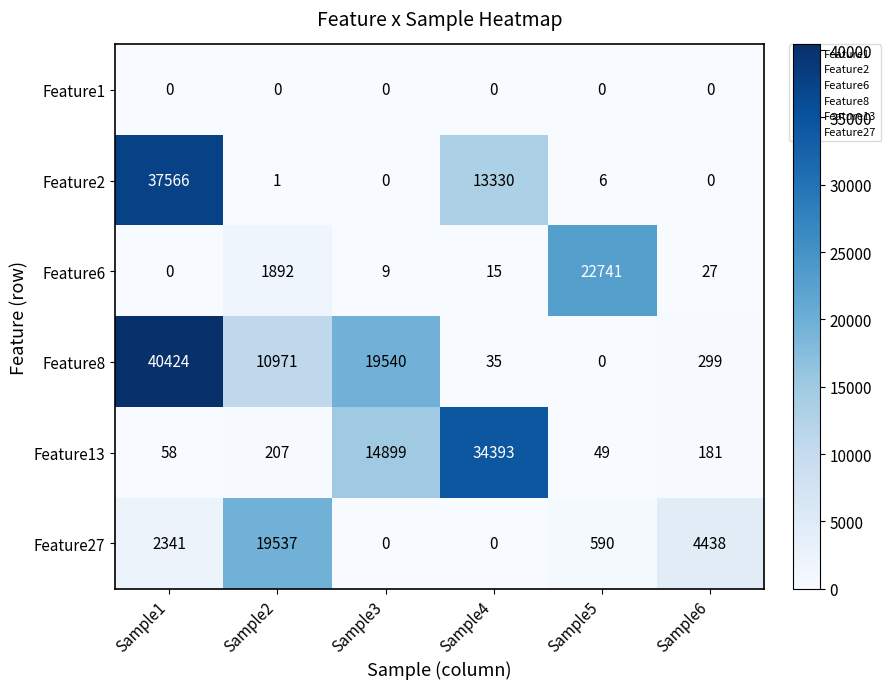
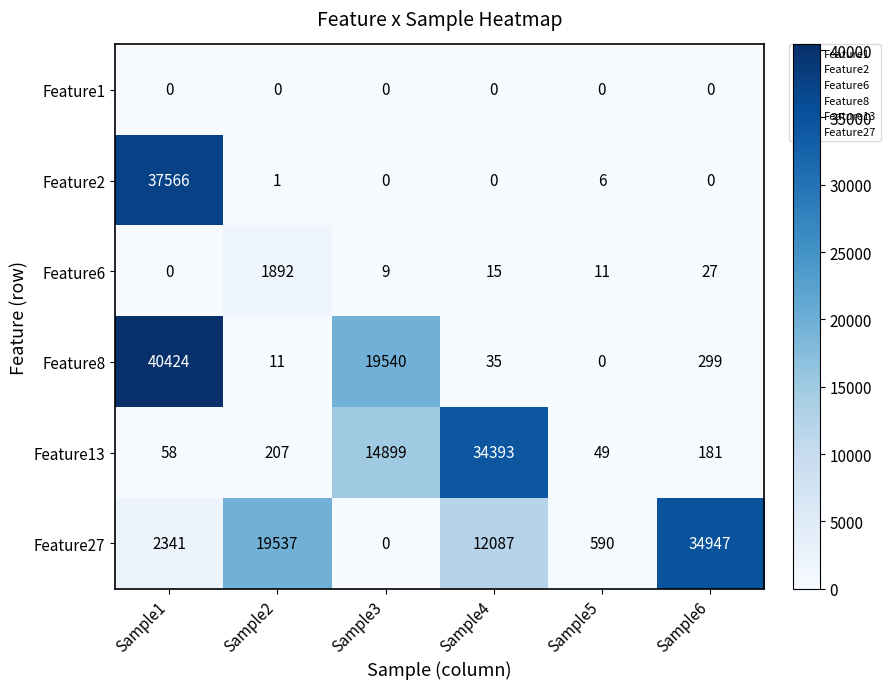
  {
    "Feature1": {
      "Sample1": 0,
      "Sample2": 0,
      "Sample3": 0,
      "Sample4": 0,
      "Sample5": 0,
      "Sample6": 0
    },
    "Feature2": {
      "Sample1": 37566,
      "Sample2": 1,
      "Sample3": 0,
-     "Sample4": 13330,
+     "Sample4": 0,
      "Sample5": 6,
      "Sample6": 0
    },
    "Feature6": {
      "Sample1": 0,
      "Sample2": 1892,
      "Sample3": 9,
      "Sample4": 15,
-     "Sample5": 22741,
+     "Sample5": 11,
      "Sample6": 27
    },
    "Feature8": {
      "Sample1": 40424,
-     "Sample2": 10971,
+     "Sample2": 11,
      "Sample3": 19540,
      "Sample4": 35,
      "Sample5": 0,
      "Sample6": 299
    },
    "Feature13": {
      "Sample1": 58,
      "Sample2": 207,
      "Sample3": 14899,
      "Sample4": 34393,
      "Sample5": 49,
      "Sample6": 181
    },
    "Feature27": {
      "Sample1": 2341,
      "Sample2": 19537,
      "Sample3": 0,
-     "Sample4": 0,
+     "Sample4": 12087,
      "Sample5": 590,
-     "Sample6": 4438
+     "Sample6": 34947
    }
  }
